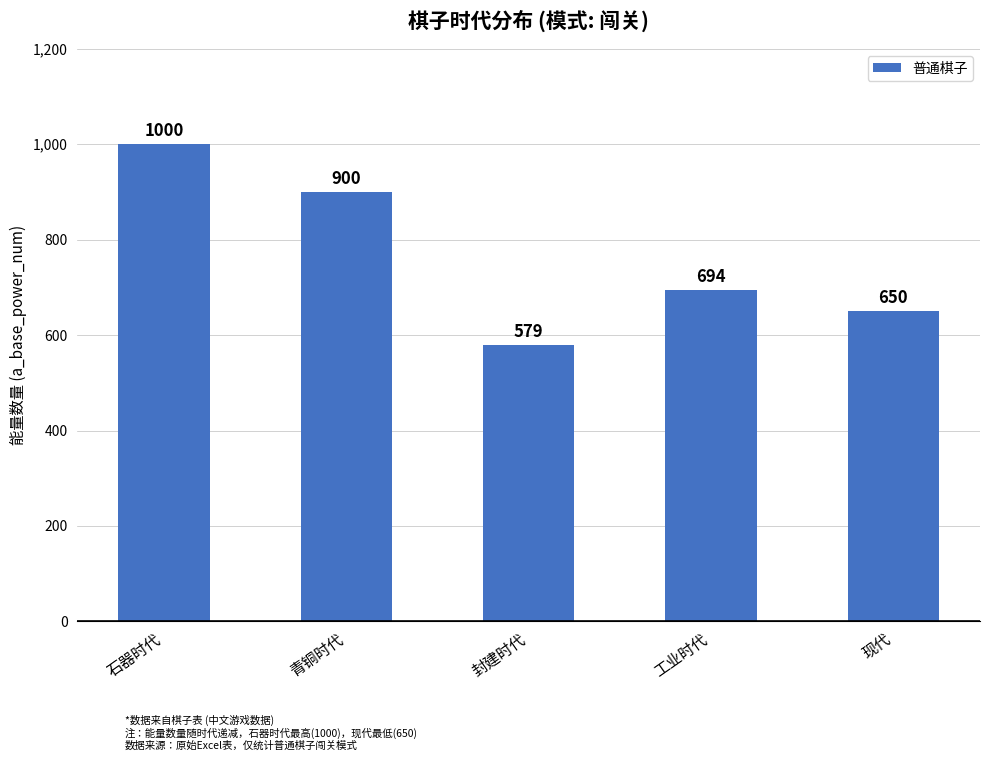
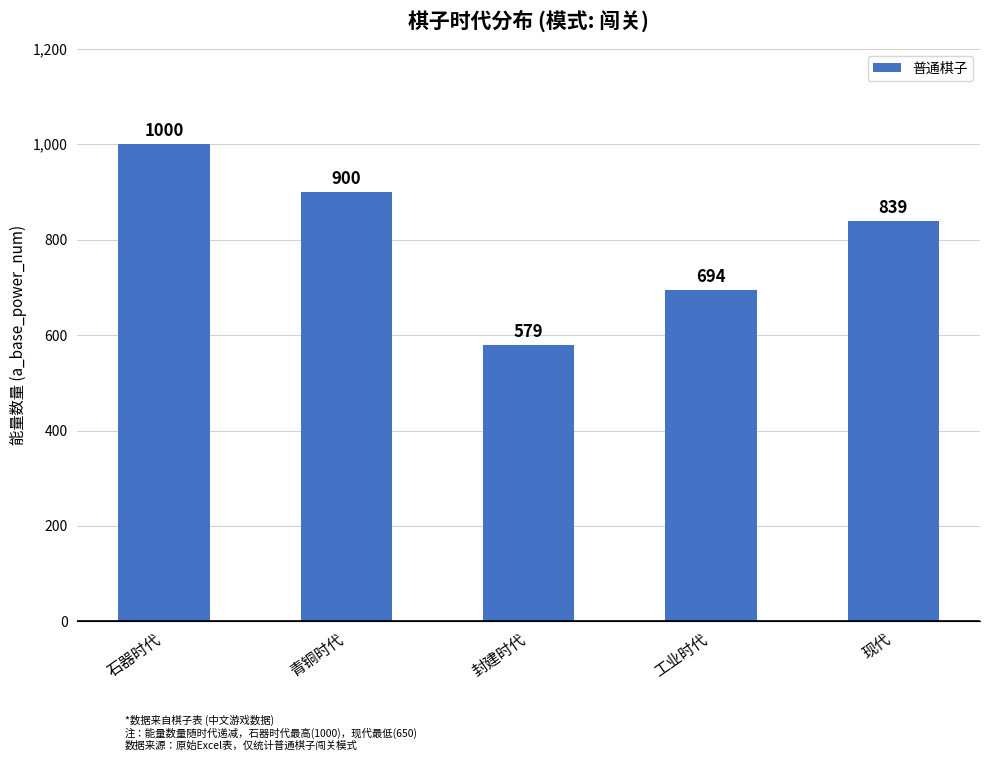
  {
    "石器时代": 1000,
    "青铜时代": 900,
    "封建时代": 579,
    "工业时代": 694,
-   "现代": 650
+   "现代": 839
  }
